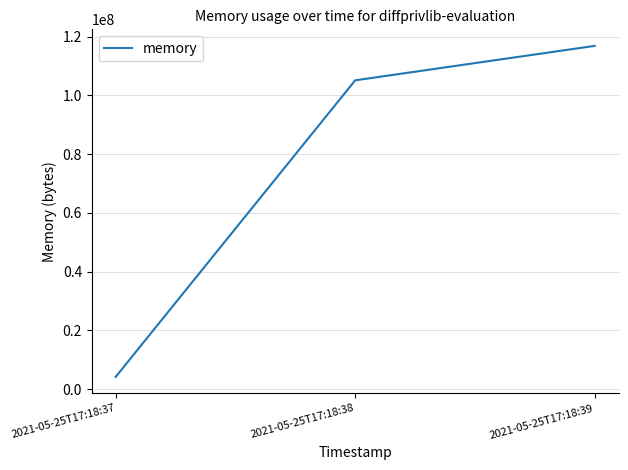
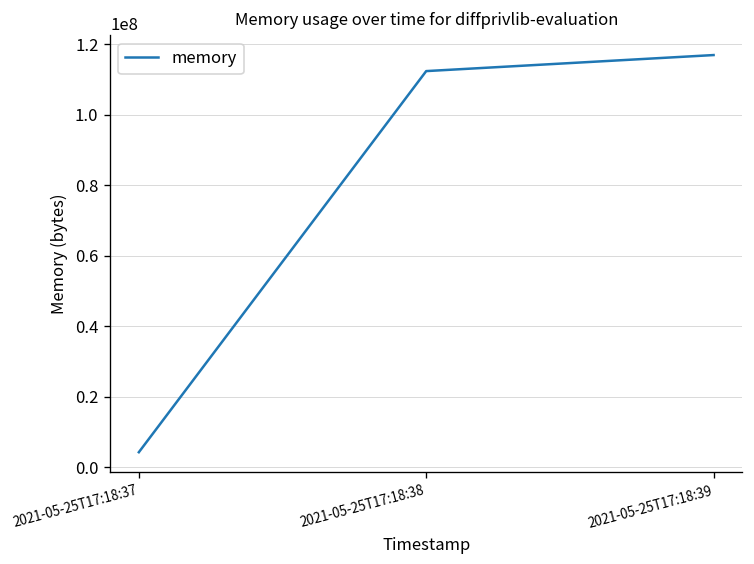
  {
    "2021-05-25T17:18:37": 4000000,
-   "2021-05-25T17:18:38": 105000000,
+   "2021-05-25T17:18:38": 112000000,
    "2021-05-25T17:18:39": 117000000
  }
